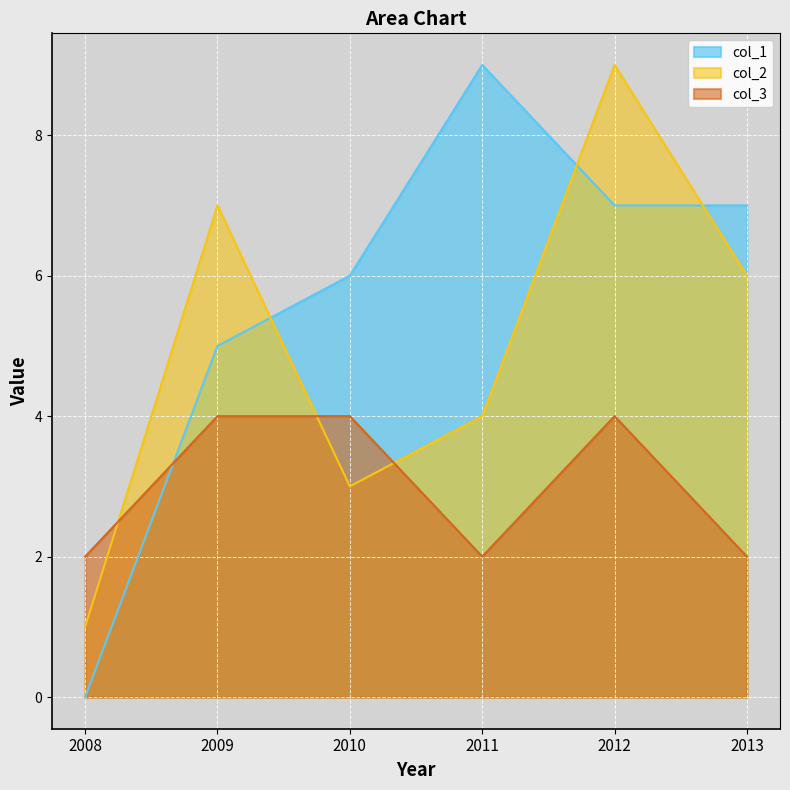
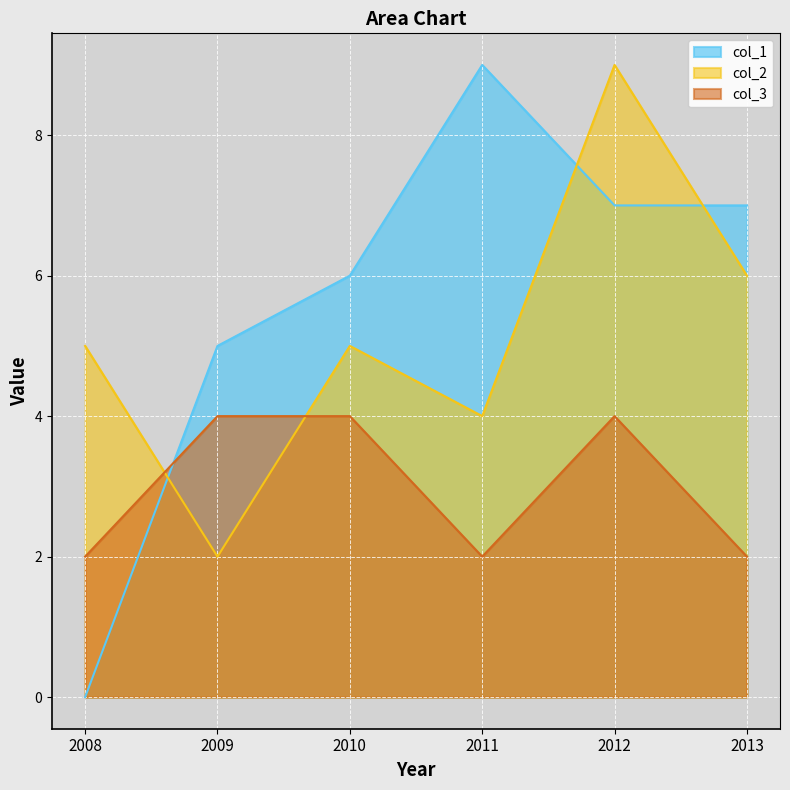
  {
    "col_1": {
      "2008": 0,
      "2009": 5,
      "2010": 6,
      "2011": 9,
      "2012": 7,
      "2013": 7
    },
    "col_2": {
-     "2008": 1,
-     "2009": 7,
-     "2010": 3,
+     "2008": 5,
+     "2009": 2,
+     "2010": 5,
      "2011": 4,
      "2012": 9,
      "2013": 6
    },
    "col_3": {
      "2008": 2,
      "2009": 4,
      "2010": 4,
      "2011": 2,
      "2012": 4,
      "2013": 2
    }
  }
